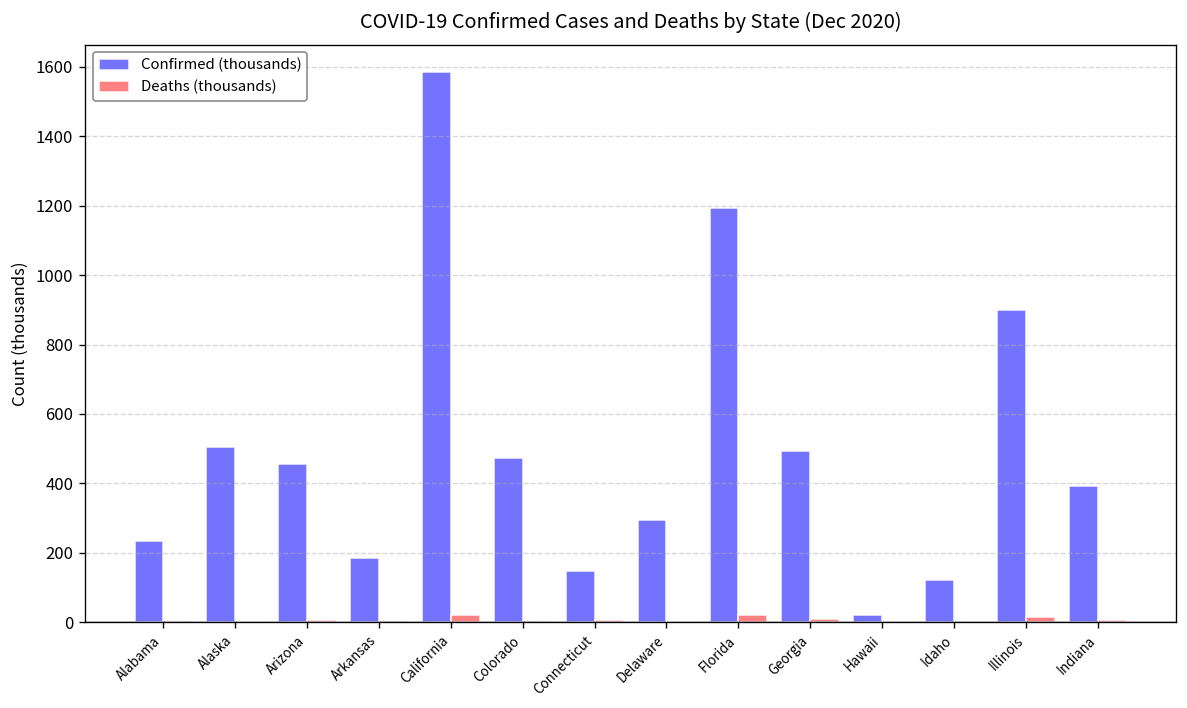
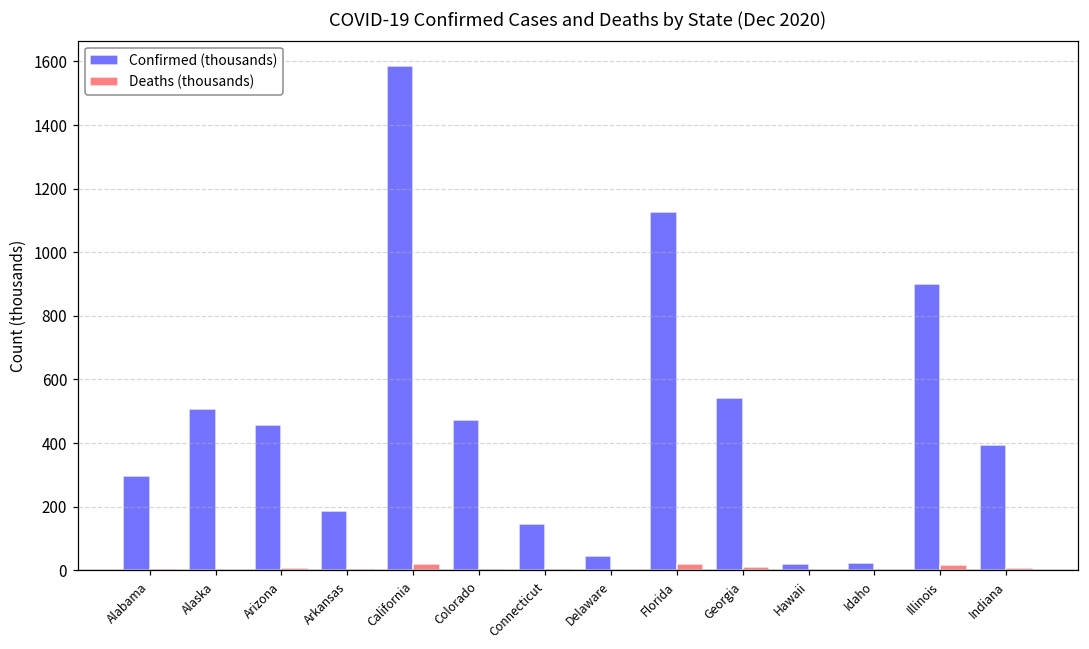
  {
    "Confirmed (thousands)": {
-     "Alabama": 230,
+     "Alabama": 300,
      "Alaska": 510,
      "Arizona": 460,
      "Arkansas": 190,
      "California": 1590,
      "Colorado": 470,
      "Connecticut": 150,
-     "Delaware": 290,
-     "Florida": 1190,
-     "Georgia": 490,
+     "Delaware": 50,
+     "Florida": 1130,
+     "Georgia": 540,
      "Hawaii": 20,
-     "Idaho": 120,
+     "Idaho": 20,
      "Illinois": 900,
      "Indiana": 390
    },
    "Deaths (thousands)": {
      "California": 20,
      "Florida": 20,
      "Georgia": 10,
      "Illinois": 20
    }
  }
